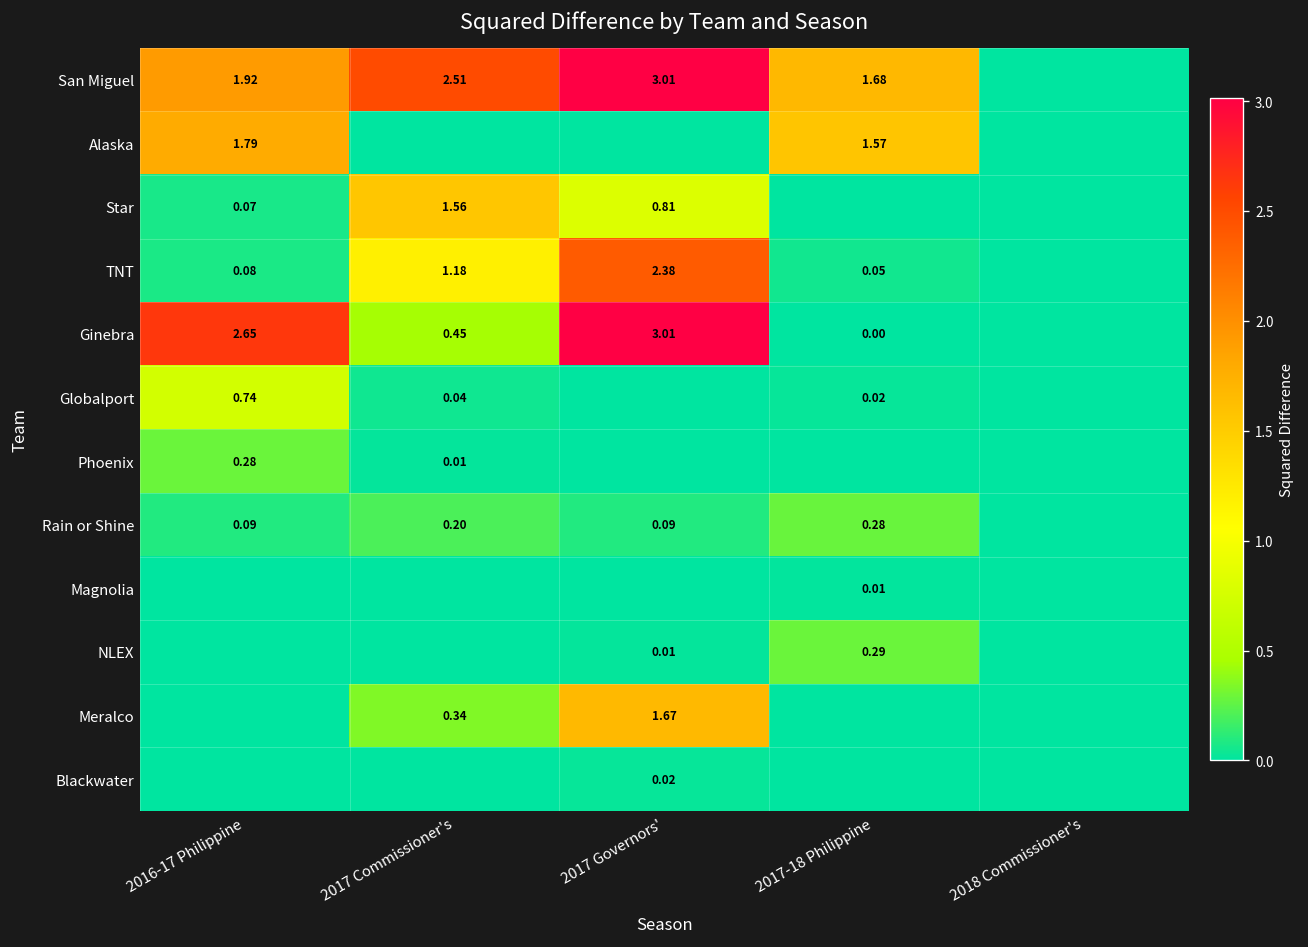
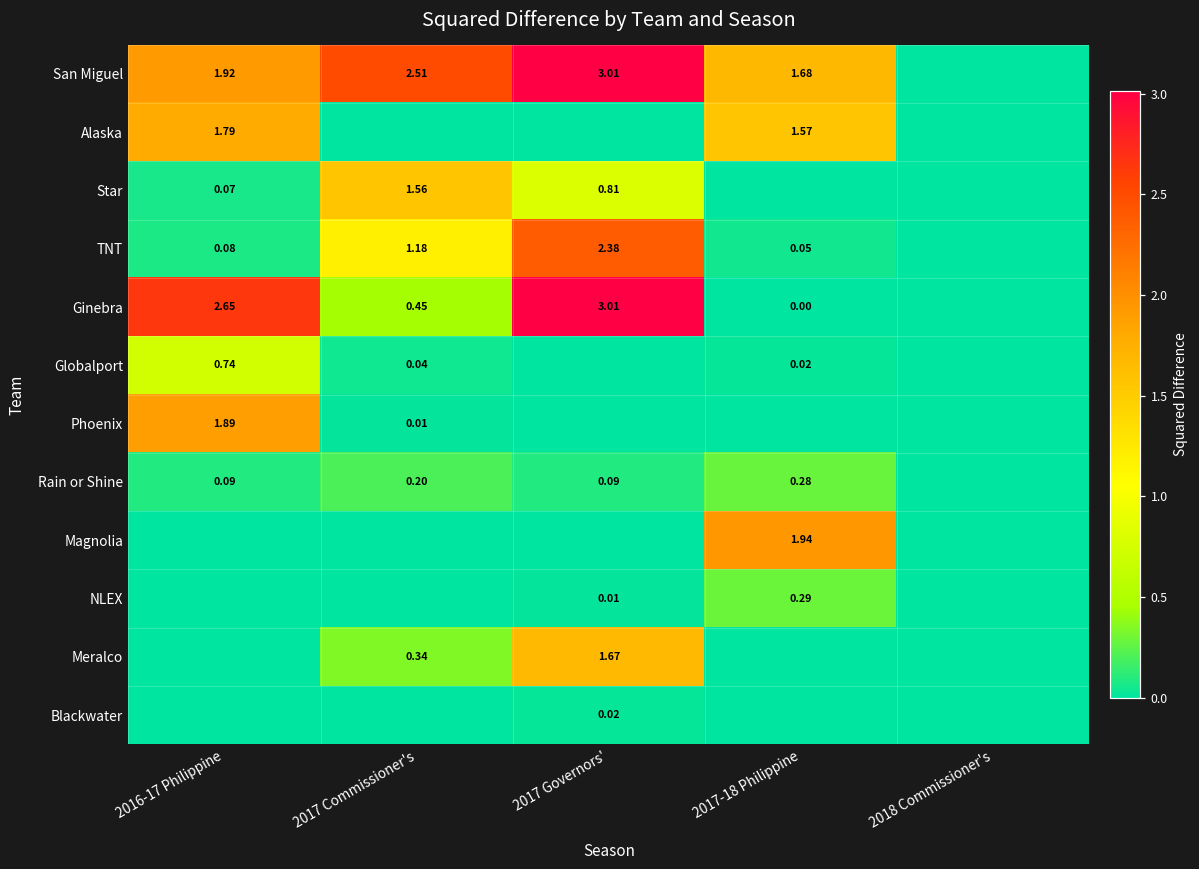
  {
    "San Miguel": {
      "2016-17 Philippine": 1.92,
      "2017 Commissioner's": 2.51,
      "2017 Governors'": 3.01,
      "2017-18 Philippine": 1.68
    },
    "Alaska": {
      "2016-17 Philippine": 1.79,
      "2017-18 Philippine": 1.57
    },
    "Star": {
      "2016-17 Philippine": 0.07,
      "2017 Commissioner's": 1.56,
      "2017 Governors'": 0.81
    },
    "TNT": {
      "2016-17 Philippine": 0.08,
      "2017 Commissioner's": 1.18,
      "2017 Governors'": 2.38,
      "2017-18 Philippine": 0.05
    },
    "Ginebra": {
      "2016-17 Philippine": 2.65,
      "2017 Commissioner's": 0.45,
      "2017 Governors'": 3.01,
      "2017-18 Philippine": 0.00
    },
    "Globalport": {
      "2016-17 Philippine": 0.74,
      "2017 Commissioner's": 0.04,
      "2017-18 Philippine": 0.02
    },
    "Phoenix": {
-     "2016-17 Philippine": 0.28,
+     "2016-17 Philippine": 1.89,
      "2017 Commissioner's": 0.01
    },
    "Rain or Shine": {
      "2016-17 Philippine": 0.09,
      "2017 Commissioner's": 0.20,
      "2017 Governors'": 0.09,
      "2017-18 Philippine": 0.28
    },
    "Magnolia": {
-     "2017-18 Philippine": 0.01
+     "2017-18 Philippine": 1.94
    },
    "NLEX": {
      "2017 Governors'": 0.01,
      "2017-18 Philippine": 0.29
    },
    "Meralco": {
      "2017 Commissioner's": 0.34,
      "2017 Governors'": 1.67
    },
    "Blackwater": {
      "2017 Governors'": 0.02
    }
  }
